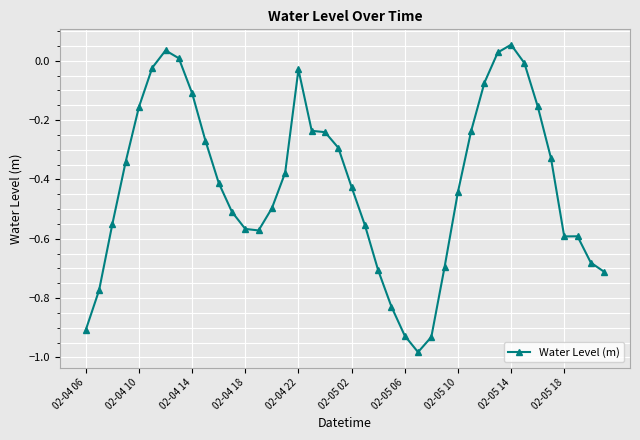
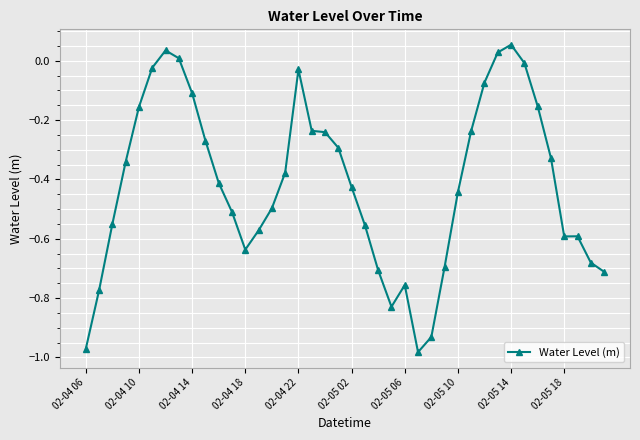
  {
-   "02-04 06": -0.91,
+   "02-04 06": -0.97,
    "02-04 10": -0.16,
    "02-04 14": -0.11,
-   "02-04 18": -0.57,
+   "02-04 18": -0.64,
    "02-04 22": -0.03,
    "02-05 02": -0.43,
-   "02-05 06": -0.93,
+   "02-05 06": -0.76,
    "02-05 10": -0.44,
    "02-05 14": 0.05,
    "02-05 18": -0.59
  }
